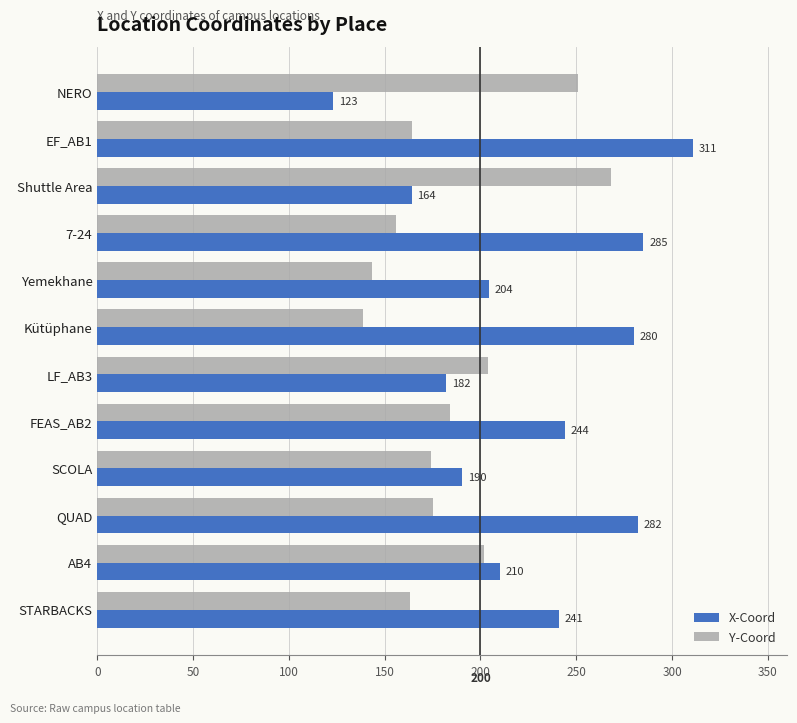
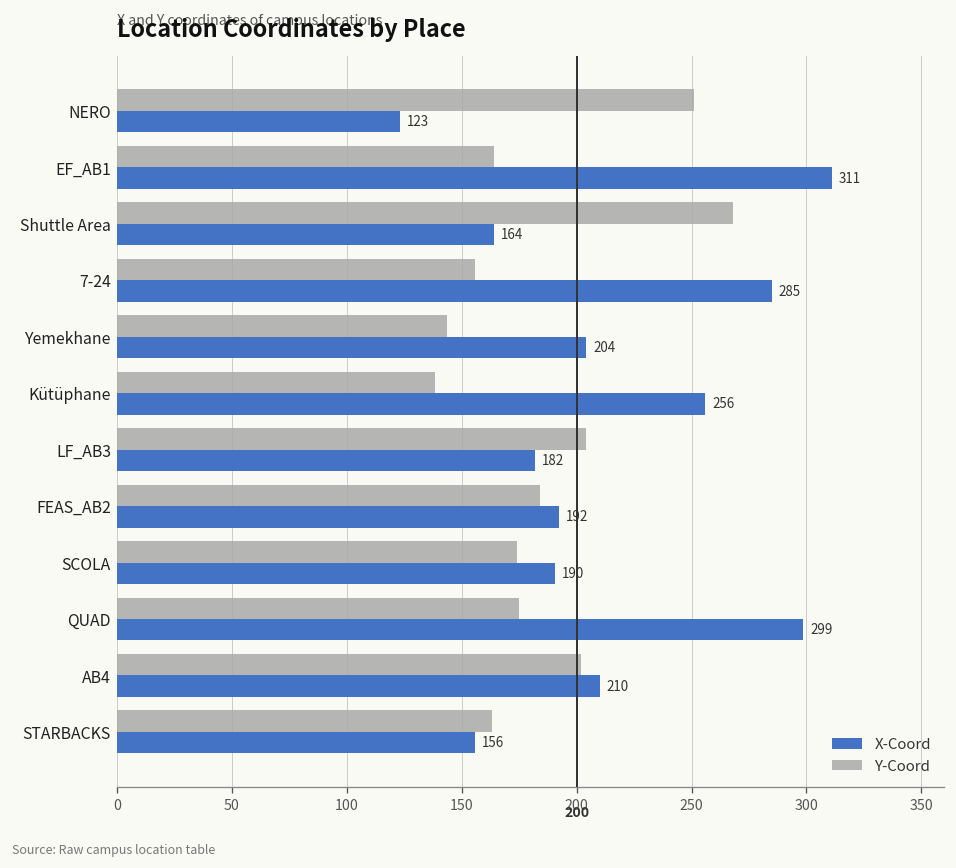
  {
    "X-Coord": {
      "NERO": 123,
      "EF_AB1": 311,
      "Shuttle Area": 164,
      "7-24": 285,
      "Yemekhane": 204,
-     "Kütüphane": 280,
+     "Kütüphane": 256,
      "LF_AB3": 182,
-     "FEAS_AB2": 244,
+     "FEAS_AB2": 192,
      "SCOLA": 190,
-     "QUAD": 282,
+     "QUAD": 299,
      "AB4": 210,
-     "STARBACKS": 241
+     "STARBACKS": 156
    },
    "Y-Coord": {
      "NERO": 251,
      "EF_AB1": 164,
      "Shuttle Area": 268,
      "7-24": 156,
      "Yemekhane": 144,
      "Kütüphane": 139,
      "LF_AB3": 204,
      "FEAS_AB2": 184,
      "SCOLA": 174,
      "QUAD": 175,
      "AB4": 202,
      "STARBACKS": 163
    }
  }
